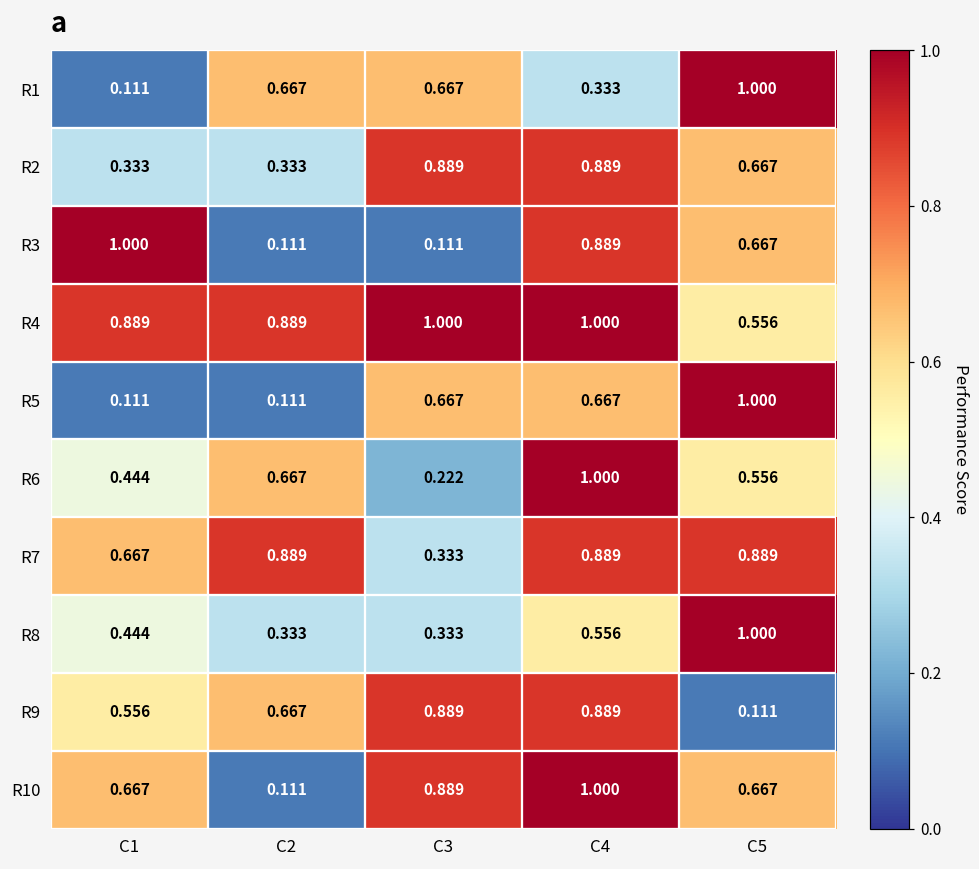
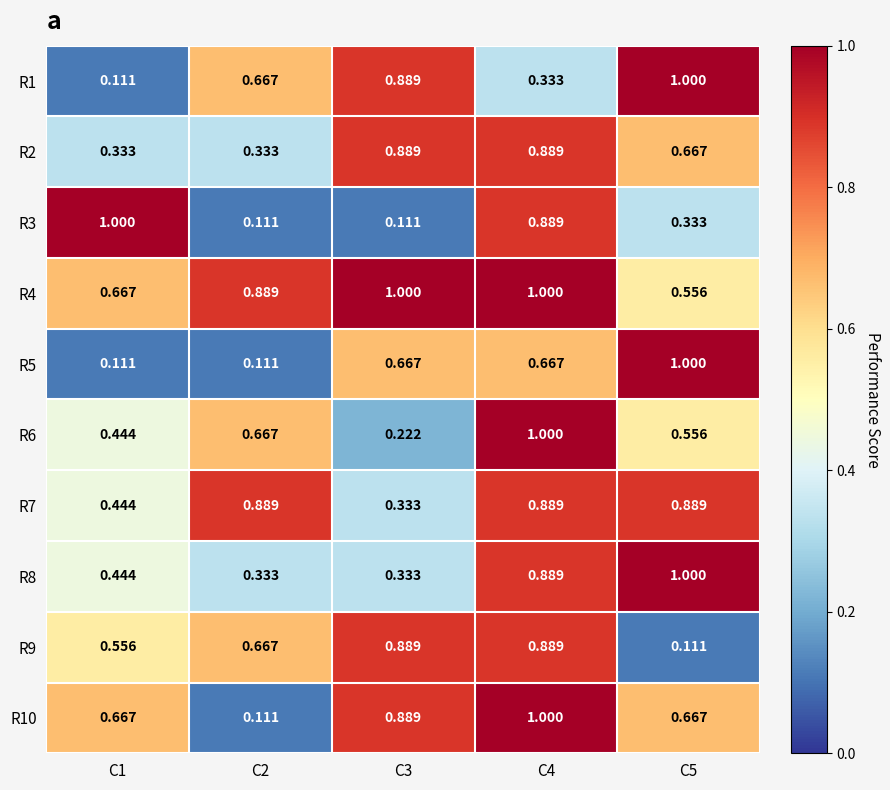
  {
    "R1": {
      "C1": 0.111,
      "C2": 0.667,
-     "C3": 0.667,
+     "C3": 0.889,
      "C4": 0.333,
      "C5": 1.000
    },
    "R2": {
      "C1": 0.333,
      "C2": 0.333,
      "C3": 0.889,
      "C4": 0.889,
      "C5": 0.667
    },
    "R3": {
      "C1": 1.000,
      "C2": 0.111,
      "C3": 0.111,
      "C4": 0.889,
-     "C5": 0.667
+     "C5": 0.333
    },
    "R4": {
-     "C1": 0.889,
+     "C1": 0.667,
      "C2": 0.889,
      "C3": 1.000,
      "C4": 1.000,
      "C5": 0.556
    },
    "R5": {
      "C1": 0.111,
      "C2": 0.111,
      "C3": 0.667,
      "C4": 0.667,
      "C5": 1.000
    },
    "R6": {
      "C1": 0.444,
      "C2": 0.667,
      "C3": 0.222,
      "C4": 1.000,
      "C5": 0.556
    },
    "R7": {
-     "C1": 0.667,
+     "C1": 0.444,
      "C2": 0.889,
      "C3": 0.333,
      "C4": 0.889,
      "C5": 0.889
    },
    "R8": {
      "C1": 0.444,
      "C2": 0.333,
      "C3": 0.333,
-     "C4": 0.556,
+     "C4": 0.889,
      "C5": 1.000
    },
    "R9": {
      "C1": 0.556,
      "C2": 0.667,
      "C3": 0.889,
      "C4": 0.889,
      "C5": 0.111
    },
    "R10": {
      "C1": 0.667,
      "C2": 0.111,
      "C3": 0.889,
      "C4": 1.000,
      "C5": 0.667
    }
  }
